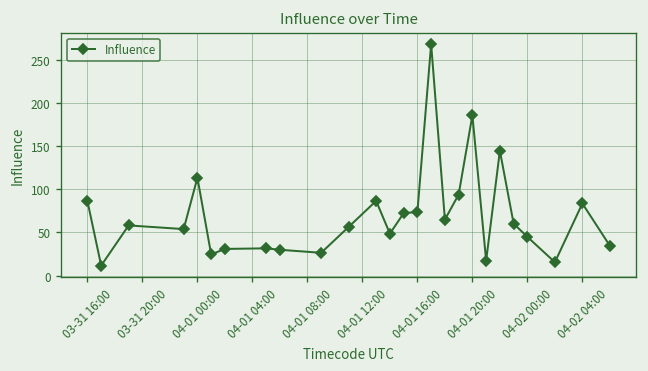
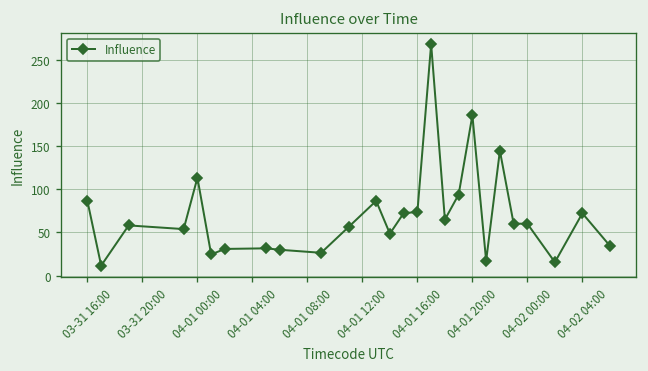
  {
    "03-31 16:00": 90,
    "04-01 00:00": 110,
    "04-01 16:00": 70,
    "04-01 20:00": 190,
-   "04-02 00:00": 40,
-   "04-02 04:00": 80
+   "04-02 00:00": 60,
+   "04-02 04:00": 70
  }
